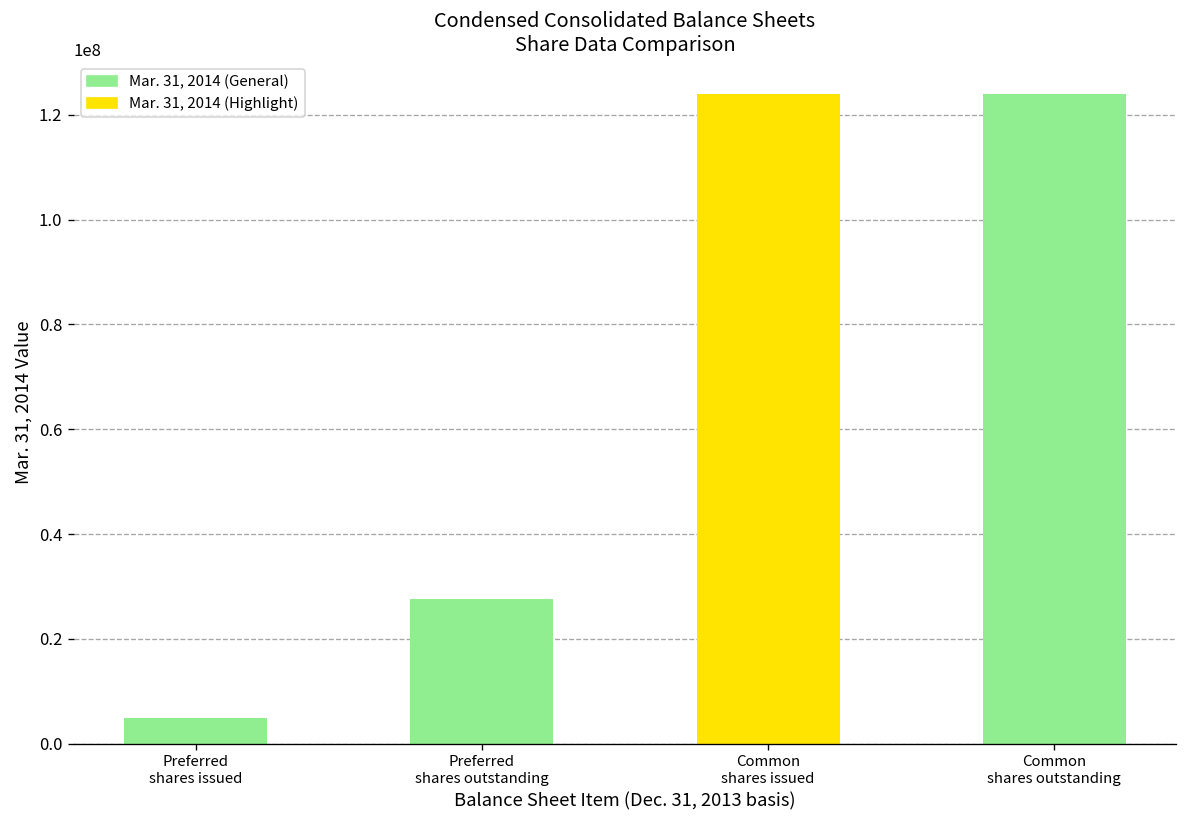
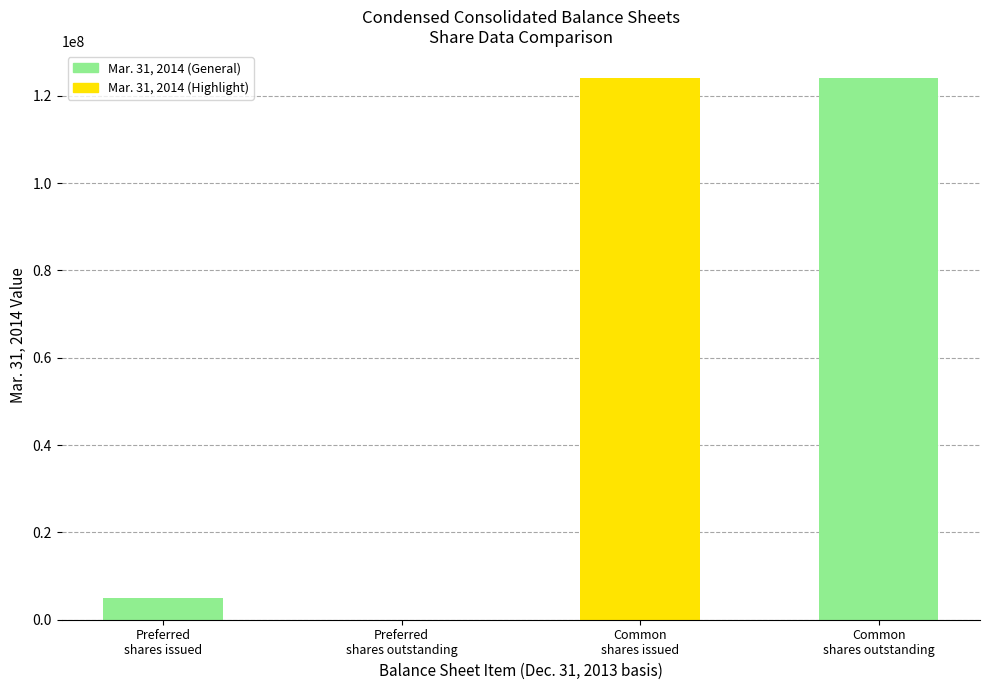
  {
    "Preferred shares issued": 5000000,
-   "Preferred shares outstanding": 28000000,
+   "Preferred shares outstanding": 0,
    "Common shares issued": 124000000,
    "Common shares outstanding": 124000000
  }
